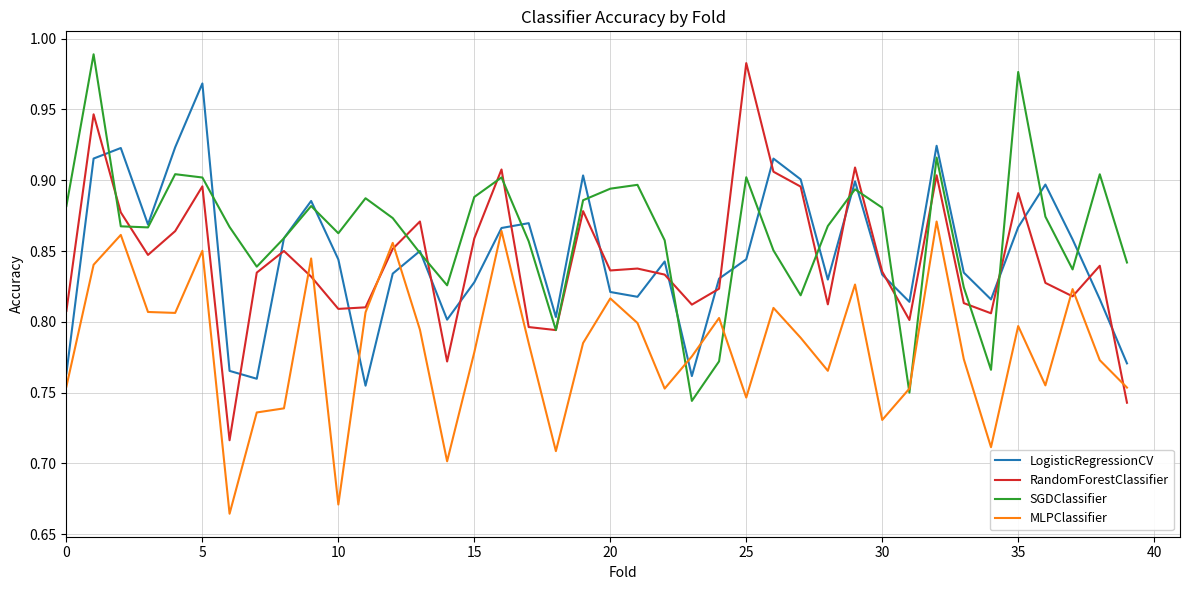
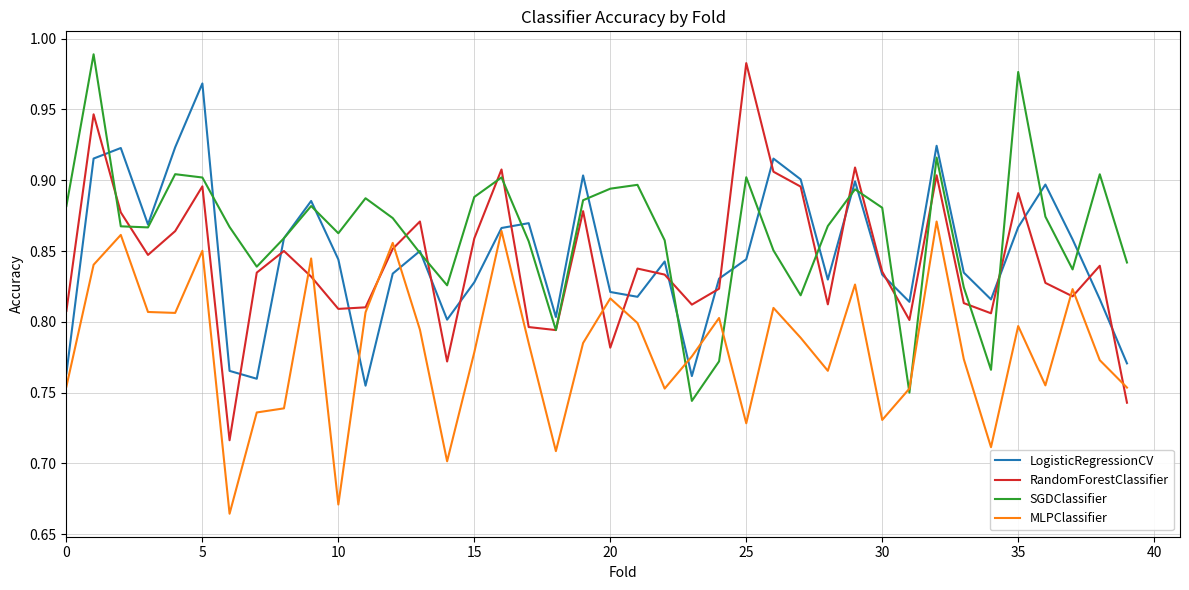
  {
    "LogisticRegressionCV": {
      "0": 0.764,
      "5": 0.968,
      "10": 0.844,
      "15": 0.828,
      "20": 0.821,
      "25": 0.844,
      "30": 0.833,
      "35": 0.867
    },
    "RandomForestClassifier": {
      "0": 0.808,
      "5": 0.896,
      "10": 0.809,
      "15": 0.859,
-     "20": 0.836,
+     "20": 0.782,
      "25": 0.983,
      "30": 0.835,
      "35": 0.891
    },
    "SGDClassifier": {
      "0": 0.882,
      "5": 0.902,
      "10": 0.863,
      "15": 0.888,
      "20": 0.894,
      "25": 0.902,
      "30": 0.881,
      "35": 0.976
    },
    "MLPClassifier": {
      "0": 0.754,
      "5": 0.850,
      "10": 0.671,
      "15": 0.779,
      "20": 0.817,
-     "25": 0.747,
+     "25": 0.728,
      "30": 0.731,
      "35": 0.797
    }
  }
